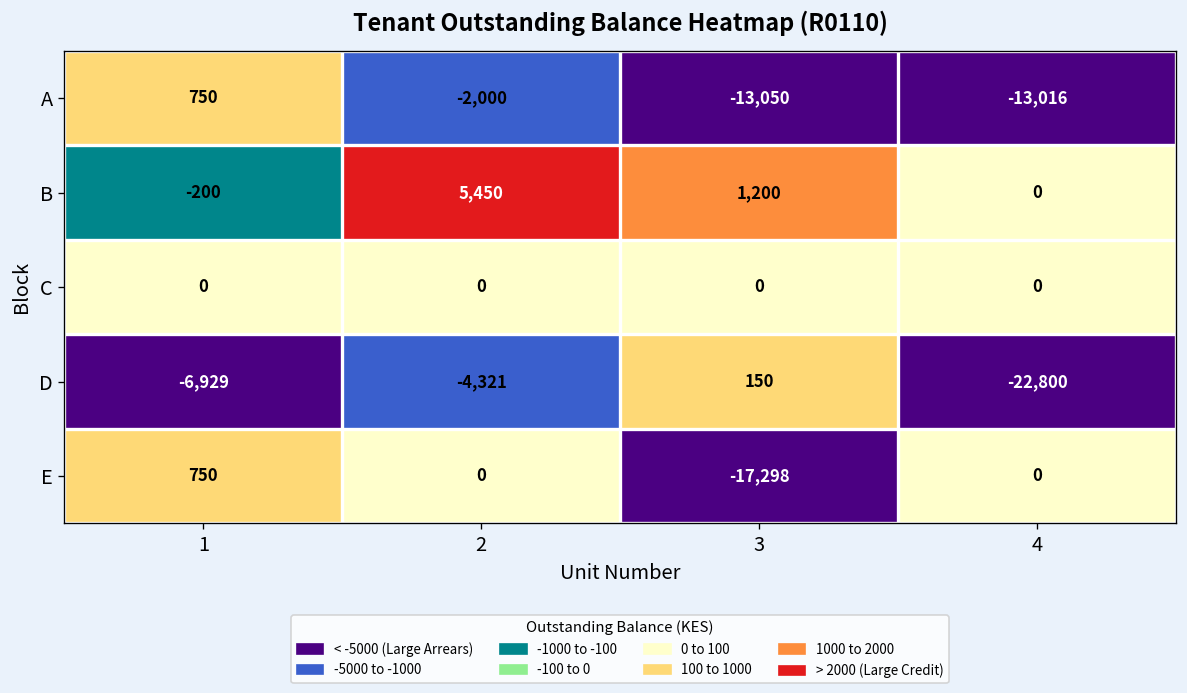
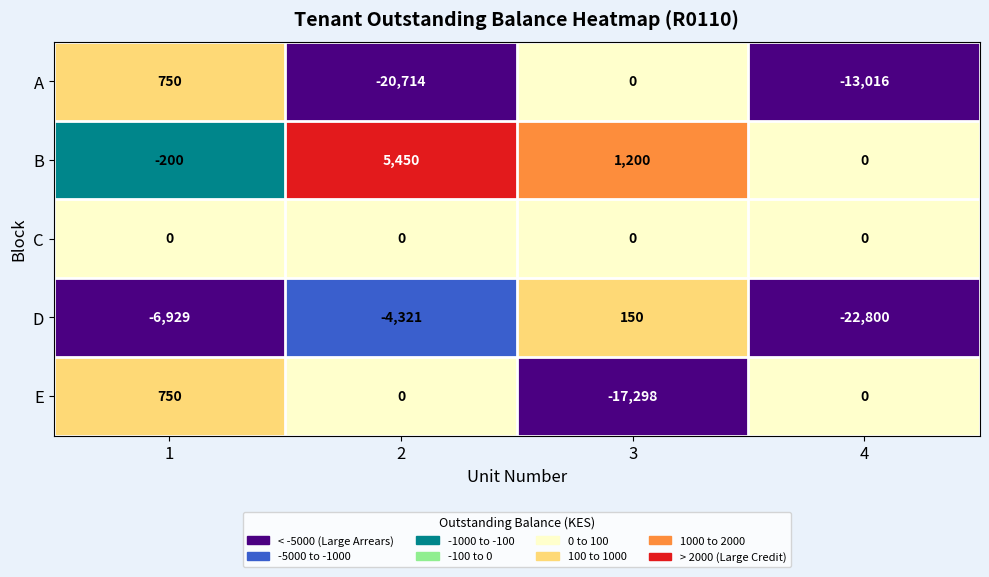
  {
    "A": {
      "1": "750",
-     "2": "-2,000",
-     "3": "-13,050",
+     "2": "-20,714",
+     "3": "0",
      "4": "-13,016"
    },
    "B": {
      "1": "-200",
      "2": "5,450",
      "3": "1,200",
      "4": "0"
    },
    "C": {
      "1": "0",
      "2": "0",
      "3": "0",
      "4": "0"
    },
    "D": {
      "1": "-6,929",
      "2": "-4,321",
      "3": "150",
      "4": "-22,800"
    },
    "E": {
      "1": "750",
      "2": "0",
      "3": "-17,298",
      "4": "0"
    }
  }
